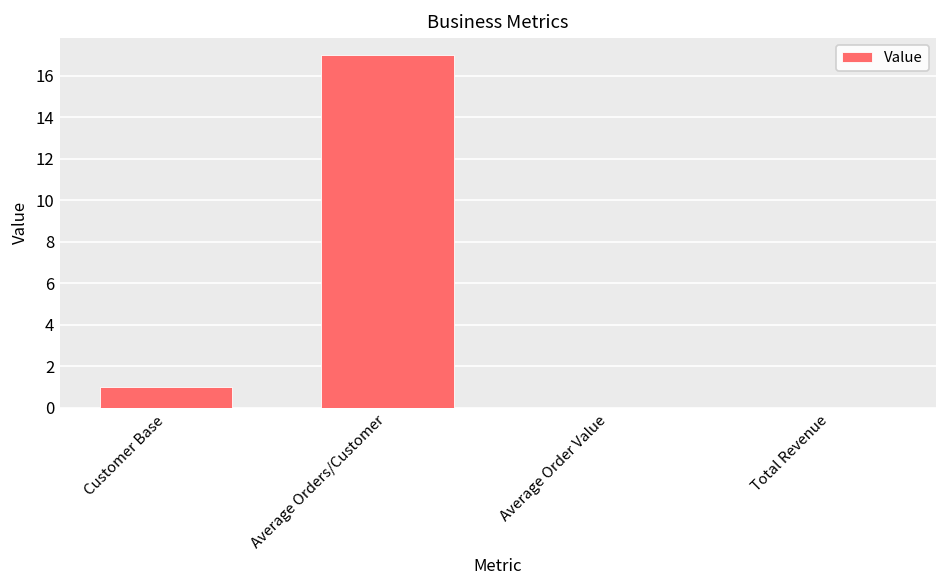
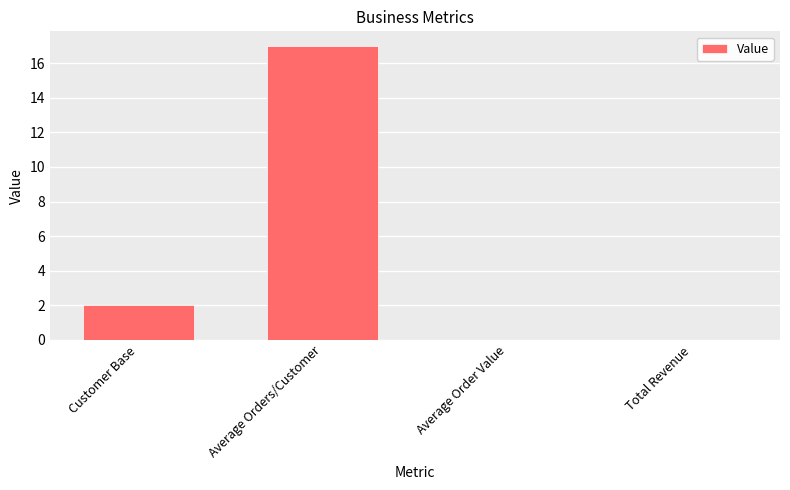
  {
-   "Customer Base": 1,
+   "Customer Base": 2,
    "Average Orders/Customer": 17,
    "Average Order Value": 0,
    "Total Revenue": 0
  }
